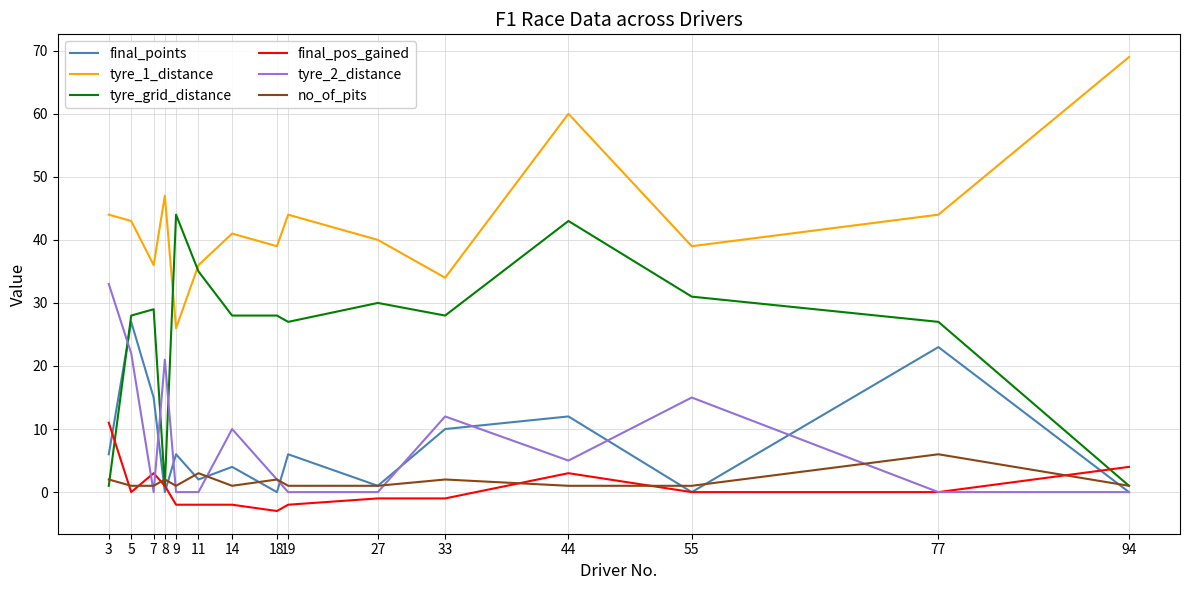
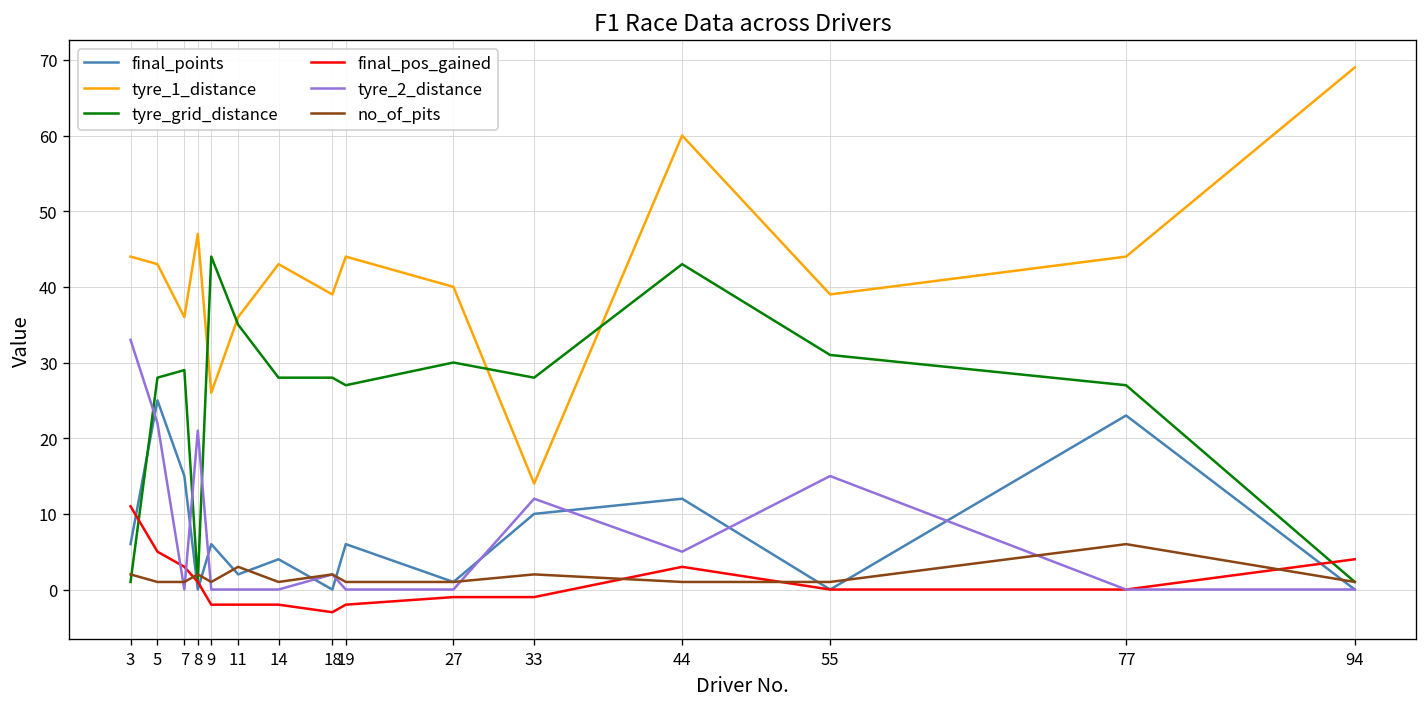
  {
    "final_points": {
      "3": 6,
-     "5": 27,
+     "5": 25,
      "7": 15,
      "8": 0,
      "9": 6,
      "11": 2,
      "14": 4,
      "33": 10,
      "44": 12,
      "77": 23
    },
    "tyre_1_distance": {
      "3": 44,
      "5": 43,
      "7": 36,
      "8": 47,
      "9": 26,
      "11": 36,
-     "14": 41,
+     "14": 43,
      "27": 40,
-     "33": 34,
+     "33": 14,
      "44": 60,
      "55": 39,
      "77": 44,
      "94": 69
    },
    "tyre_grid_distance": {
      "3": 1,
      "5": 28,
      "7": 29,
      "9": 44,
      "11": 35,
      "14": 28,
      "27": 30,
      "33": 28,
      "44": 43,
      "55": 31,
      "77": 27
    },
    "final_pos_gained": {
      "3": 11,
-     "5": 0,
+     "5": 5,
      "7": 3,
      "9": -2,
      "11": -2,
      "14": -2,
      "27": -1,
      "33": -1,
      "44": 3,
      "94": 4
    },
    "tyre_2_distance": {
      "3": 33,
      "5": 22,
      "7": 0,
      "8": 21,
      "9": 0,
      "11": 0,
-     "14": 10,
+     "14": 0,
      "27": 0,
      "33": 12,
      "44": 5,
      "55": 15
    },
    "no_of_pits": {
      "3": 2,
      "5": 1,
      "7": 1,
      "8": 2,
      "9": 1,
      "11": 3,
      "14": 1,
      "33": 2,
      "44": 1,
      "55": 1,
      "77": 6
    }
  }
